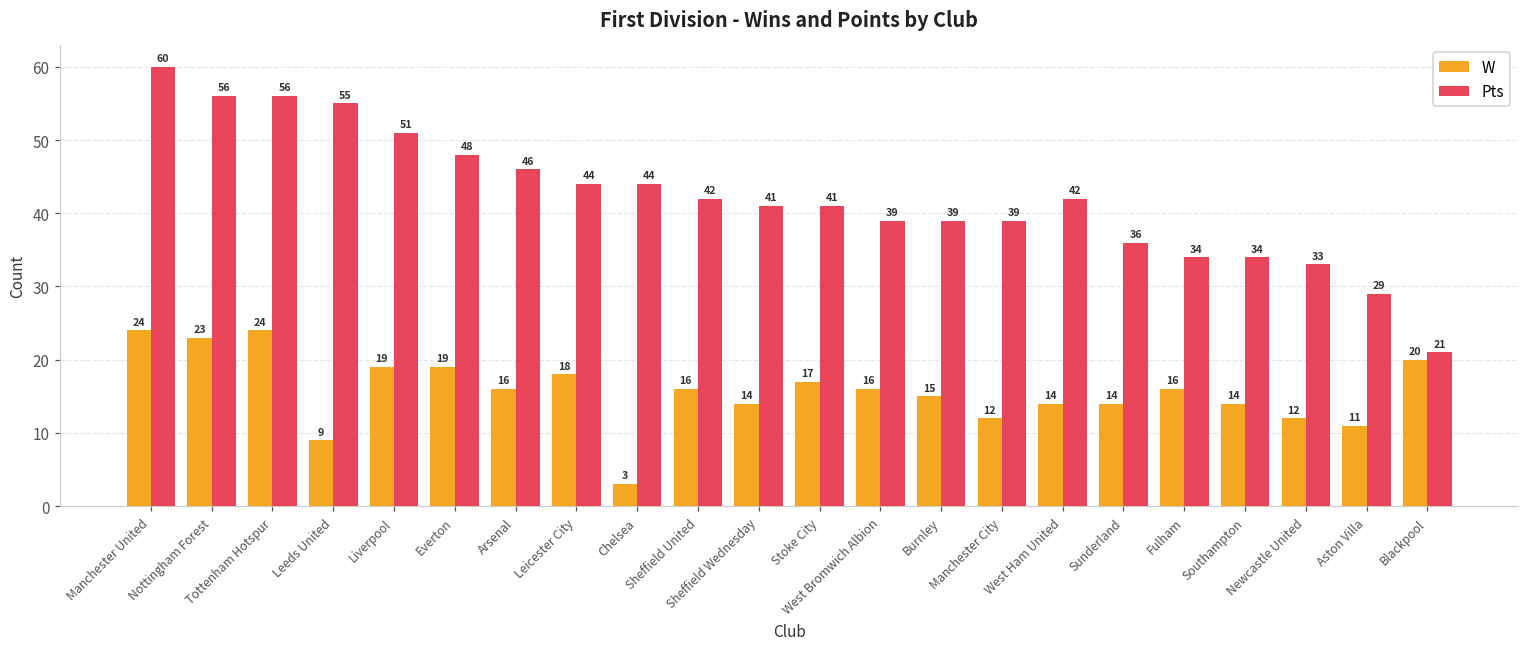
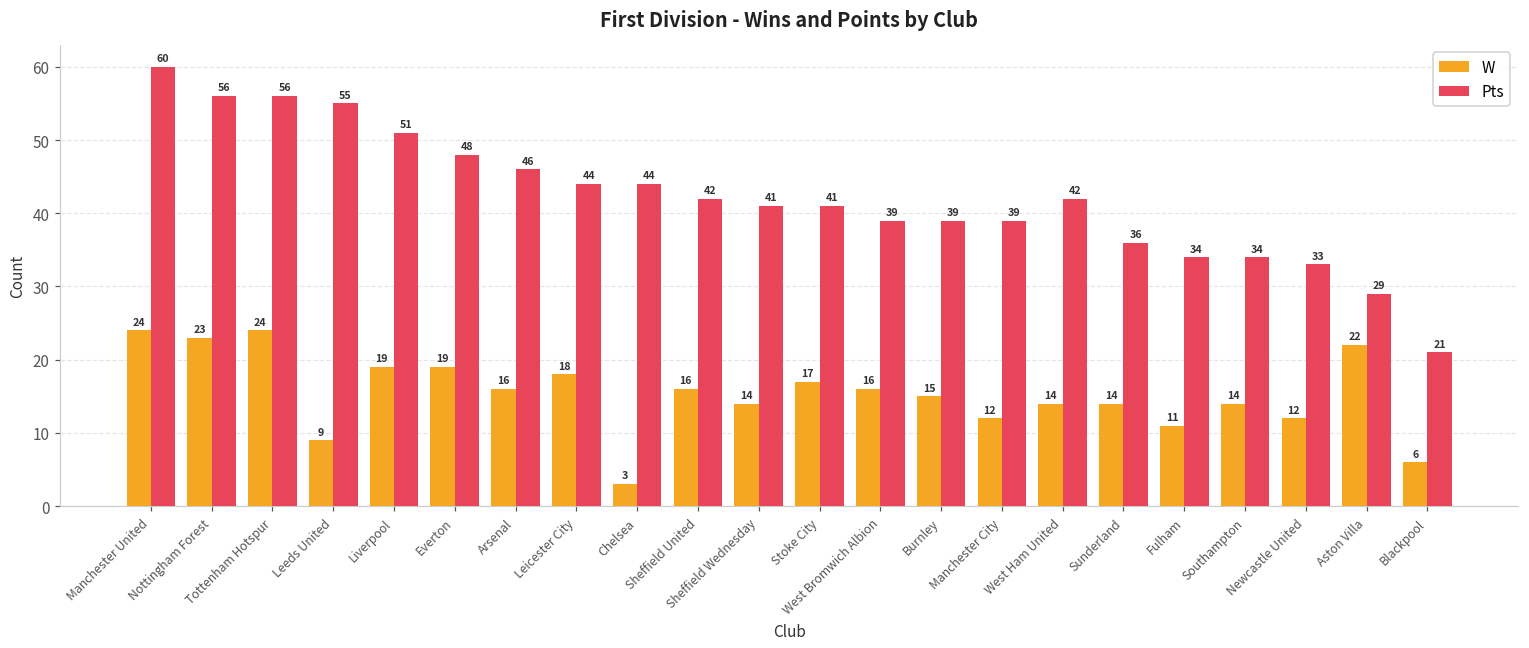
  {
    "W": {
      "Manchester United": 24,
      "Nottingham Forest": 23,
      "Tottenham Hotspur": 24,
      "Leeds United": 9,
      "Liverpool": 19,
      "Everton": 19,
      "Arsenal": 16,
      "Leicester City": 18,
      "Chelsea": 3,
      "Sheffield United": 16,
      "Sheffield Wednesday": 14,
      "Stoke City": 17,
      "West Bromwich Albion": 16,
      "Burnley": 15,
      "Manchester City": 12,
      "West Ham United": 14,
      "Sunderland": 14,
-     "Fulham": 16,
+     "Fulham": 11,
      "Southampton": 14,
      "Newcastle United": 12,
-     "Aston Villa": 11,
-     "Blackpool": 20
+     "Aston Villa": 22,
+     "Blackpool": 6
    },
    "Pts": {
      "Manchester United": 60,
      "Nottingham Forest": 56,
      "Tottenham Hotspur": 56,
      "Leeds United": 55,
      "Liverpool": 51,
      "Everton": 48,
      "Arsenal": 46,
      "Leicester City": 44,
      "Chelsea": 44,
      "Sheffield United": 42,
      "Sheffield Wednesday": 41,
      "Stoke City": 41,
      "West Bromwich Albion": 39,
      "Burnley": 39,
      "Manchester City": 39,
      "West Ham United": 42,
      "Sunderland": 36,
      "Fulham": 34,
      "Southampton": 34,
      "Newcastle United": 33,
      "Aston Villa": 29,
      "Blackpool": 21
    }
  }
